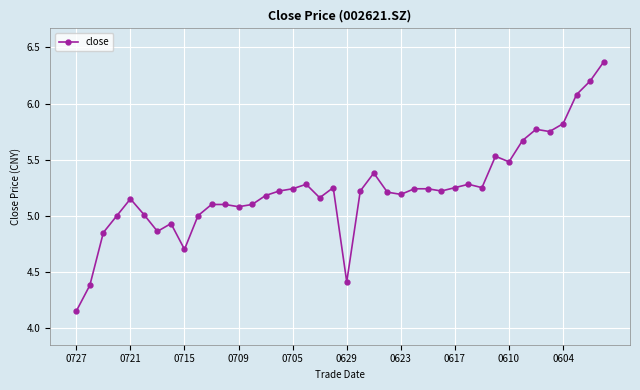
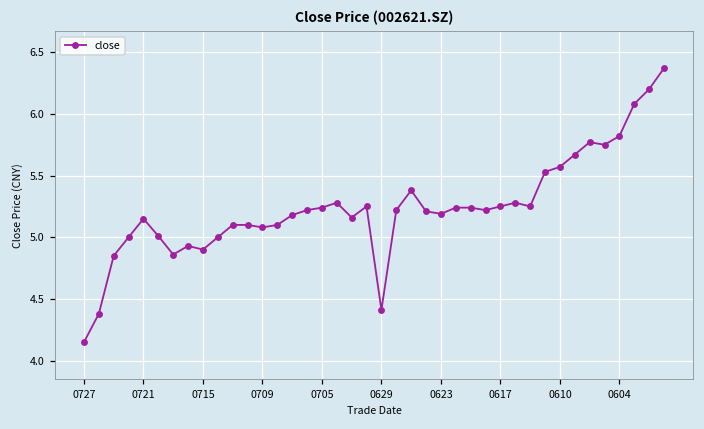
  {
    "0727": 4.15,
    "0721": 5.15,
-   "0715": 4.7,
+   "0715": 4.9,
    "0709": 5.08,
    "0705": 5.24,
    "0629": 4.41,
    "0623": 5.19,
    "0617": 5.25,
-   "0610": 5.48,
+   "0610": 5.57,
    "0604": 5.82
  }
